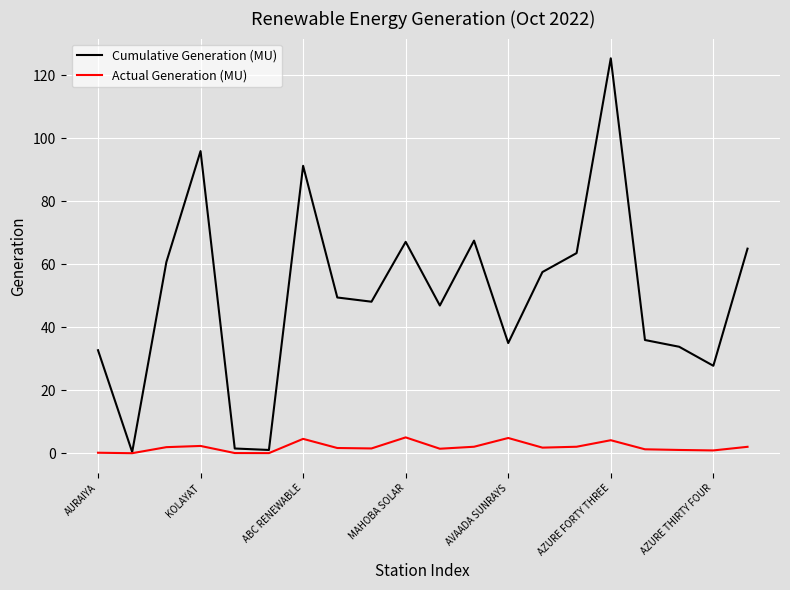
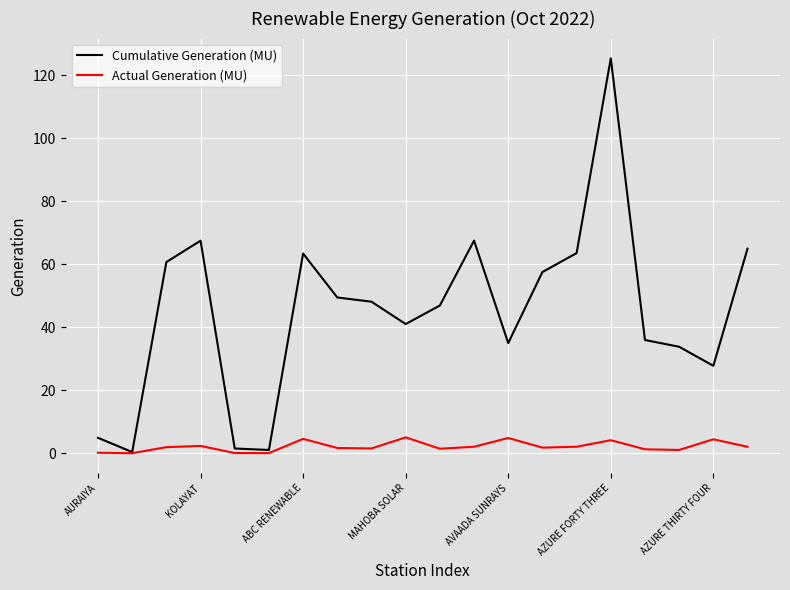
  {
    "Cumulative Generation (MU)": {
-     "AURAIYA": 33,
-     "KOLAYAT": 96,
-     "ABC RENEWABLE": 91,
-     "MAHOBA SOLAR": 67,
+     "AURAIYA": 5,
+     "KOLAYAT": 67,
+     "ABC RENEWABLE": 63,
+     "MAHOBA SOLAR": 41,
      "AVAADA SUNRAYS": 35,
      "AZURE FORTY THREE": 125,
      "AZURE THIRTY FOUR": 28
    },
    "Actual Generation (MU)": {
      "AURAIYA": 0,
      "KOLAYAT": 2,
      "ABC RENEWABLE": 5,
      "MAHOBA SOLAR": 5,
      "AVAADA SUNRAYS": 5,
      "AZURE FORTY THREE": 4,
-     "AZURE THIRTY FOUR": 1
+     "AZURE THIRTY FOUR": 4
    }
  }
